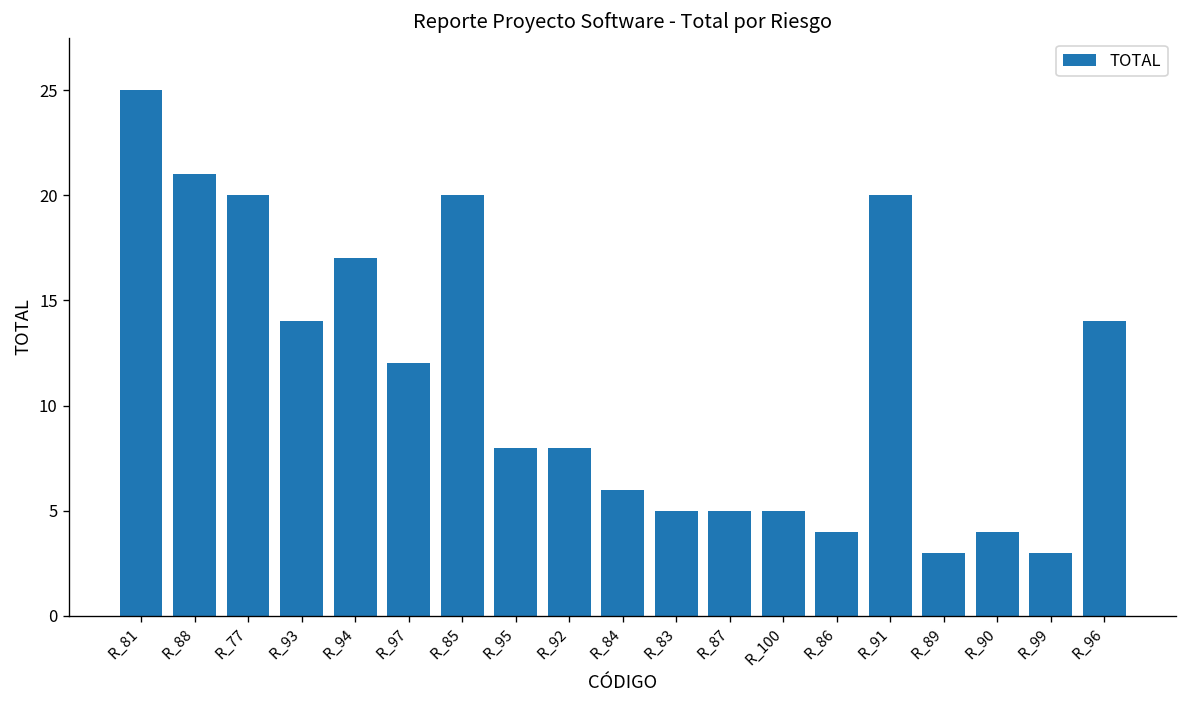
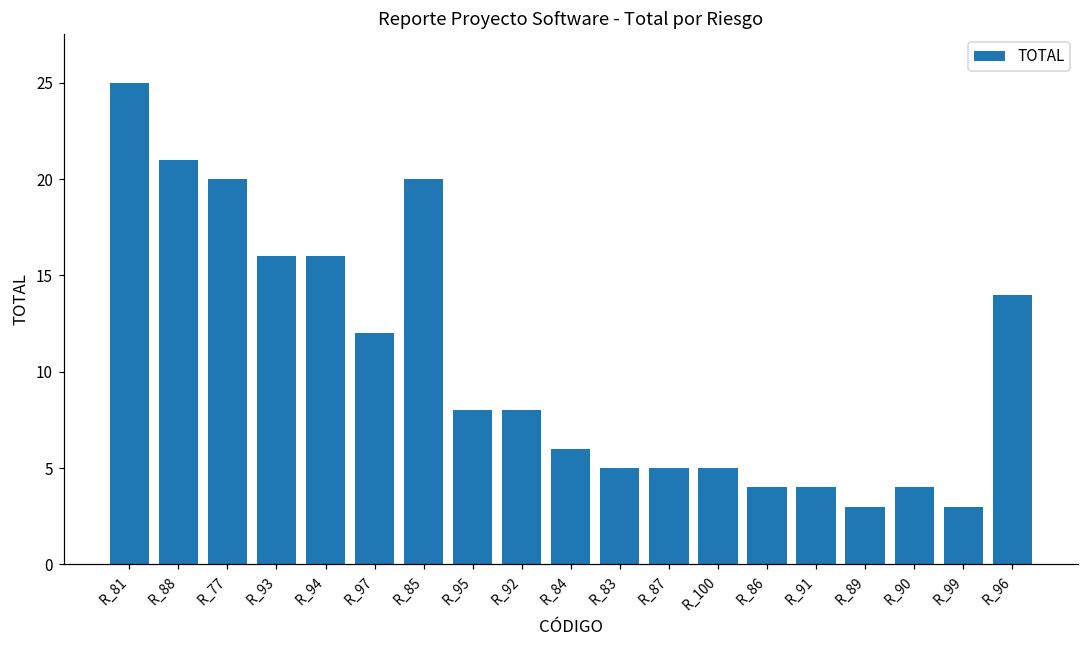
  {
    "R_81": 25,
    "R_88": 21,
    "R_77": 20,
-   "R_93": 14,
-   "R_94": 17,
+   "R_93": 16,
+   "R_94": 16,
    "R_97": 12,
    "R_85": 20,
    "R_95": 8,
    "R_92": 8,
    "R_84": 6,
    "R_83": 5,
    "R_87": 5,
    "R_100": 5,
    "R_86": 4,
-   "R_91": 20,
+   "R_91": 4,
    "R_89": 3,
    "R_90": 4,
    "R_99": 3,
    "R_96": 14
  }
